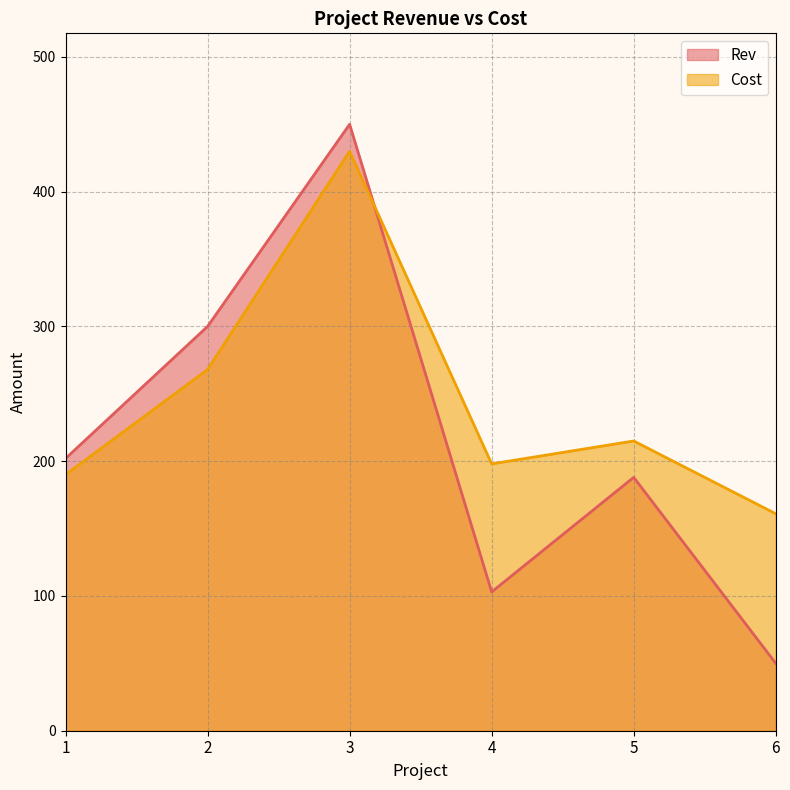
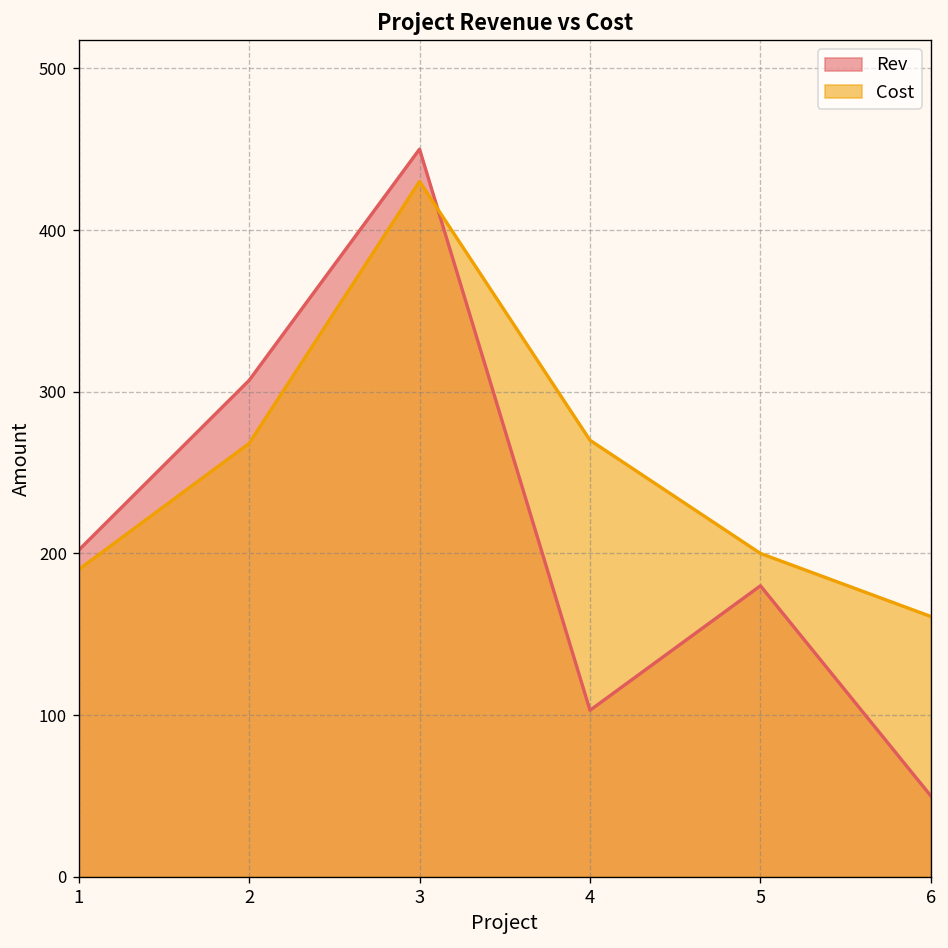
  {
    "Rev": {
      "1": 202,
-     "2": 300,
+     "2": 307,
      "3": 450,
      "4": 103,
-     "5": 188,
+     "5": 180,
      "6": 50
    },
    "Cost": {
      "1": 190,
      "2": 268,
      "3": 430,
-     "4": 198,
-     "5": 215,
+     "4": 270,
+     "5": 200,
      "6": 161
    }
  }
